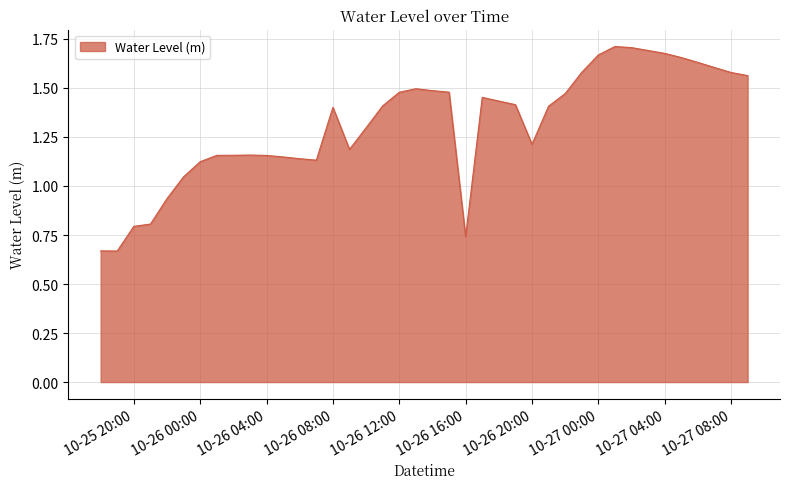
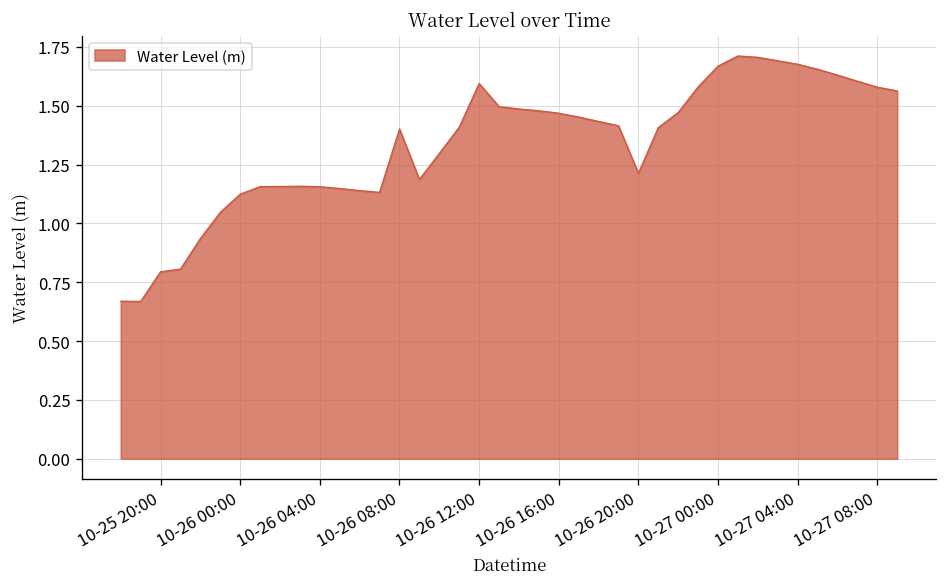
  {
    "10-25 20:00": 0.79,
    "10-26 00:00": 1.12,
    "10-26 04:00": 1.16,
    "10-26 08:00": 1.40,
-   "10-26 12:00": 1.48,
-   "10-26 16:00": 0.74,
+   "10-26 12:00": 1.59,
+   "10-26 16:00": 1.47,
    "10-26 20:00": 1.21,
    "10-27 00:00": 1.67,
    "10-27 04:00": 1.68,
    "10-27 08:00": 1.58
  }
